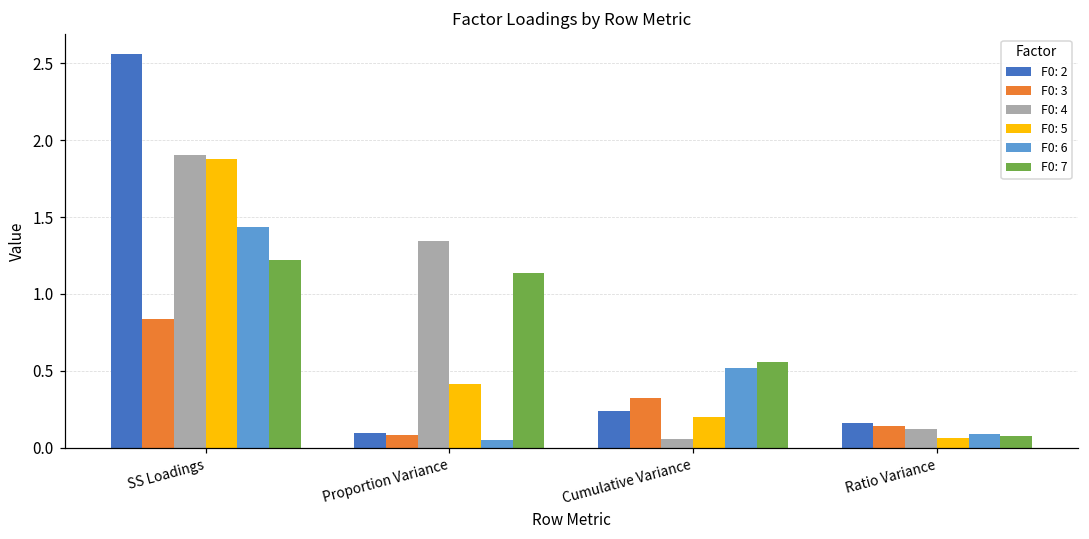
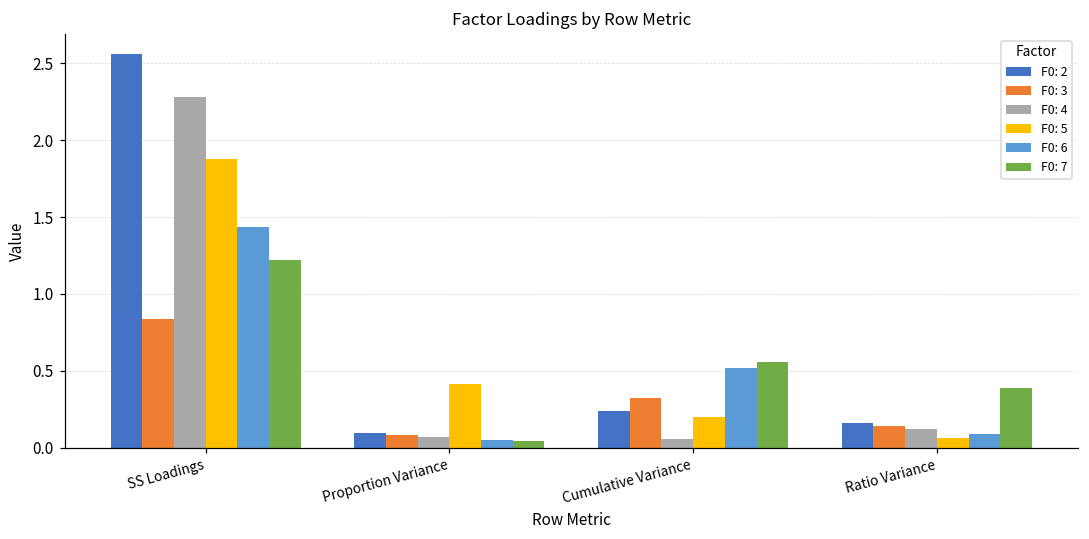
  {
    "F0: 3": {
      "SS Loadings": 0.84,
      "Proportion Variance": 0.08,
      "Cumulative Variance": 0.32,
      "Ratio Variance": 0.14
    },
    "F0: 4": {
-     "SS Loadings": 1.90,
-     "Proportion Variance": 1.35,
+     "SS Loadings": 2.28,
+     "Proportion Variance": 0.07,
      "Cumulative Variance": 0.06,
      "Ratio Variance": 0.12
    },
    "F0: 5": {
      "SS Loadings": 1.88,
      "Proportion Variance": 0.42,
      "Cumulative Variance": 0.20,
      "Ratio Variance": 0.06
    },
    "F0: 7": {
      "SS Loadings": 1.22,
-     "Proportion Variance": 1.14,
+     "Proportion Variance": 0.05,
      "Cumulative Variance": 0.56,
-     "Ratio Variance": 0.08
+     "Ratio Variance": 0.39
    }
  }
